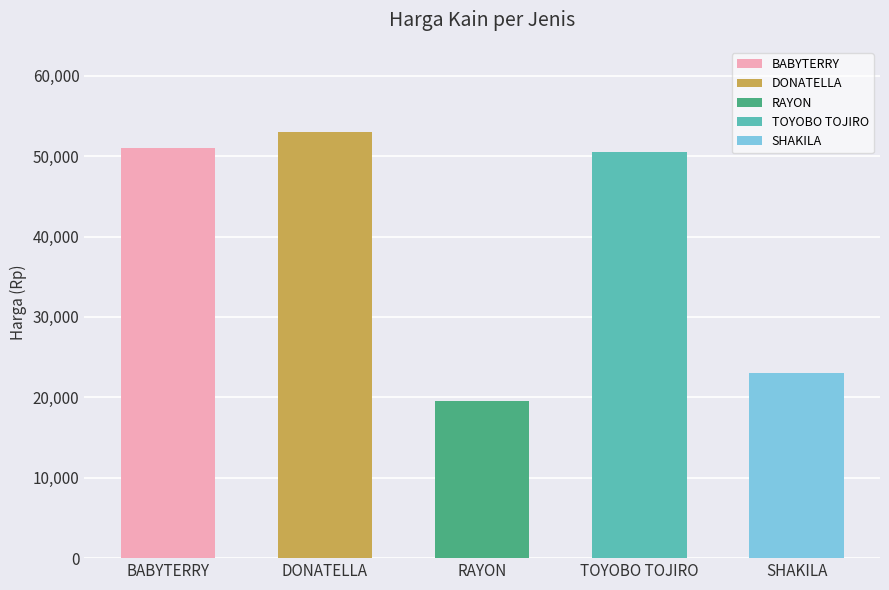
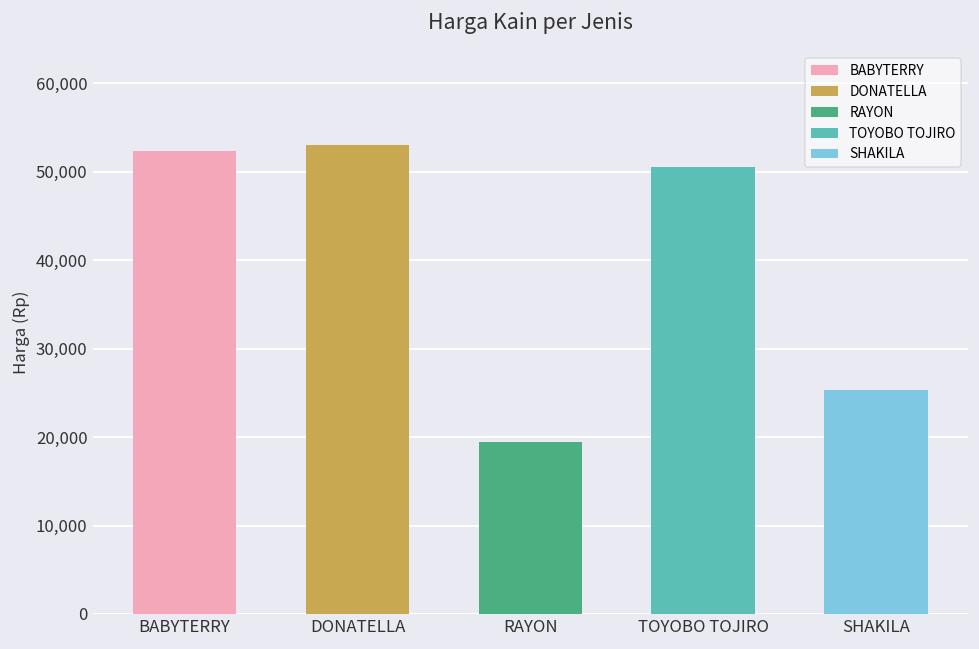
  {
-   "BABYTERRY": "51,000",
+   "BABYTERRY": "52,000",
    "DONATELLA": "53,000",
    "RAYON": "20,000",
    "TOYOBO TOJIRO": "51,000",
-   "SHAKILA": "23,000"
+   "SHAKILA": "25,000"
  }
